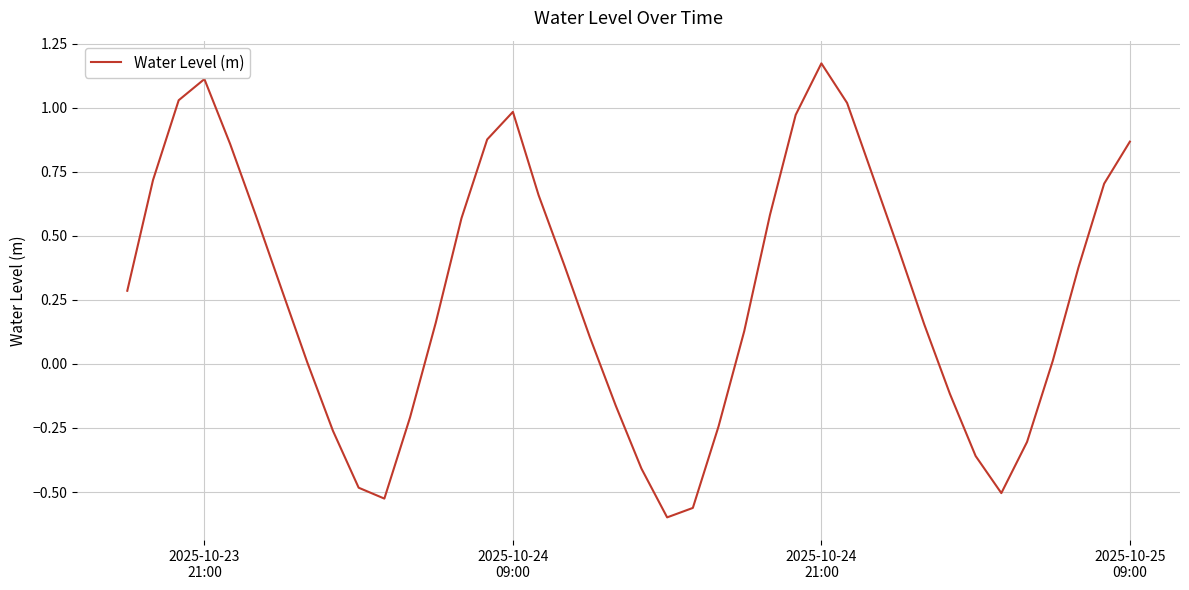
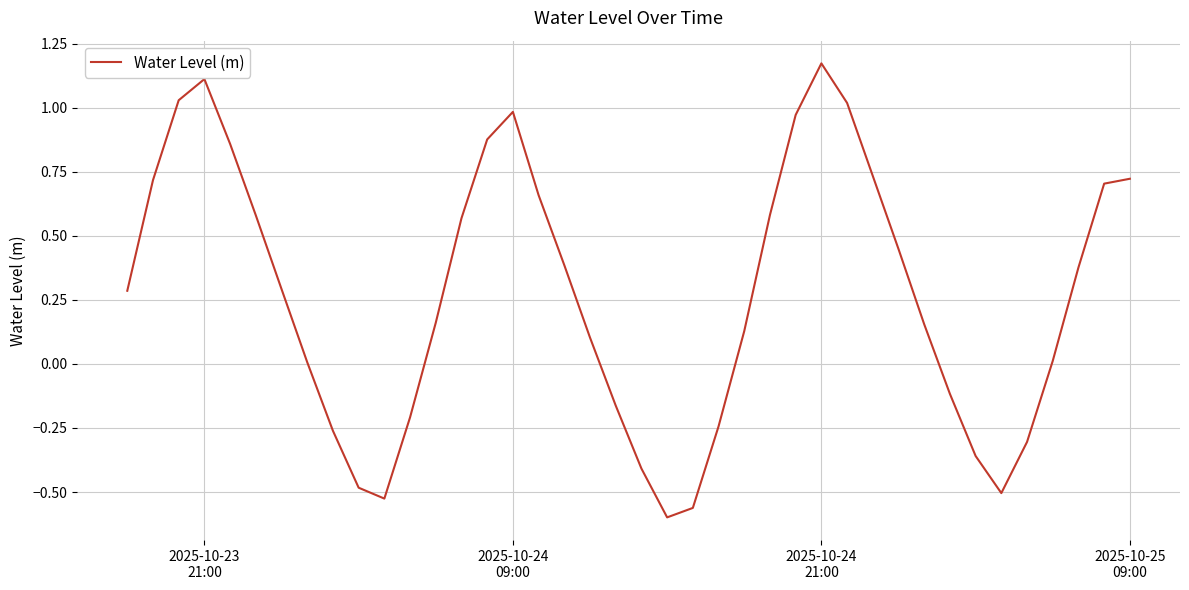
  {
    "2025-10-23 21:00": 1.11,
    "2025-10-24 09:00": 0.98,
    "2025-10-24 21:00": 1.17,
-   "2025-10-25 09:00": 0.87
+   "2025-10-25 09:00": 0.72
  }
